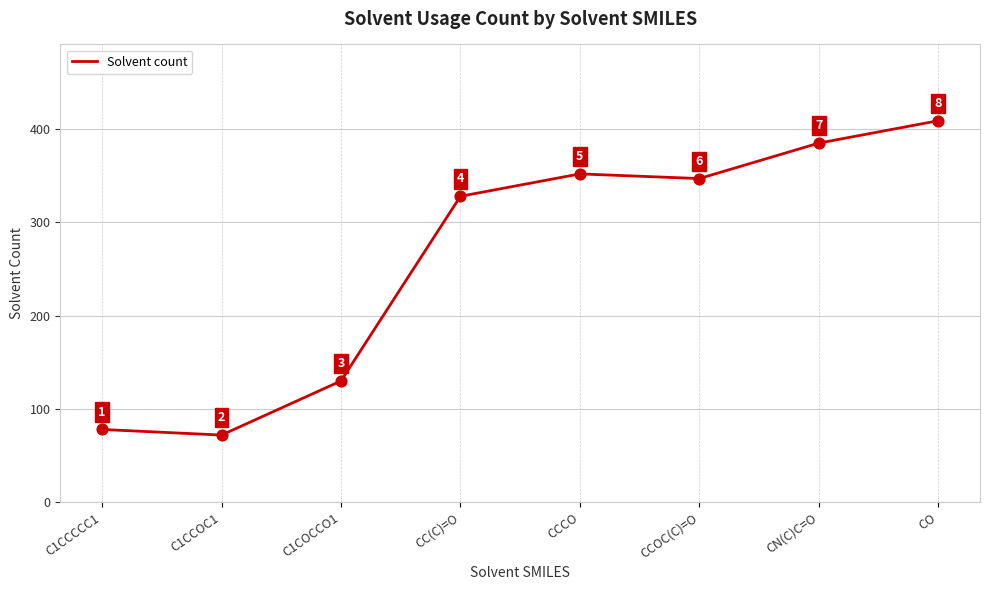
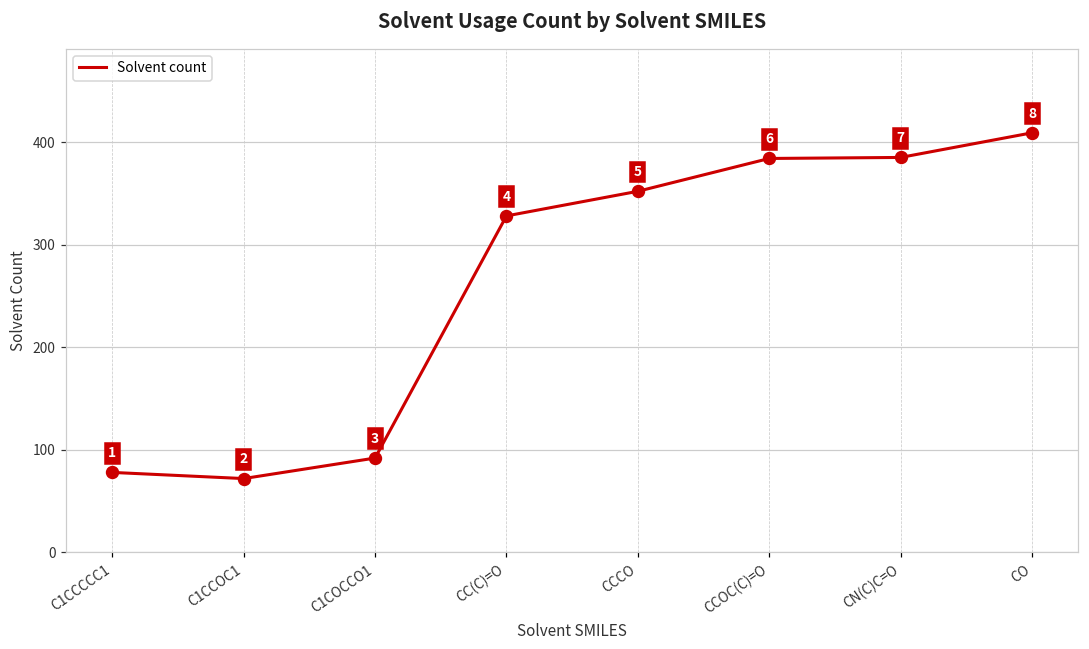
  {
-   "C1COCCO1": 130,
-   "CCOC(C)=O": 350
+   "C1COCCO1": 90,
+   "CCOC(C)=O": 380
  }
